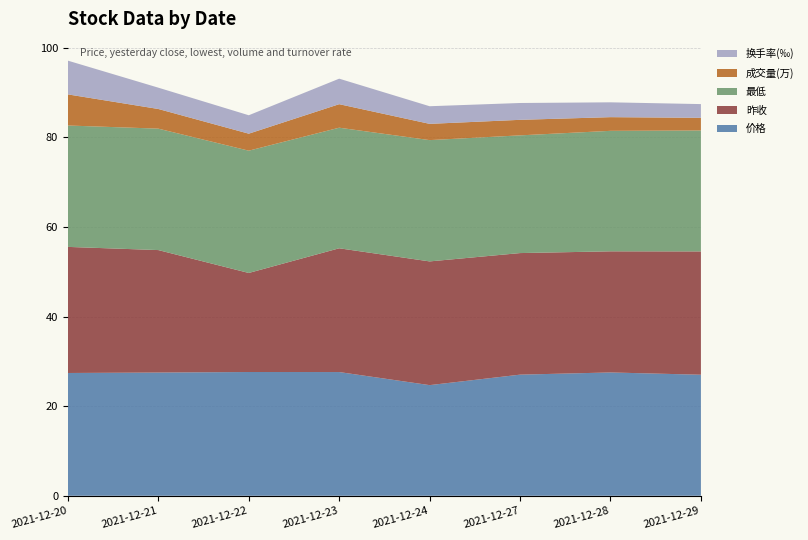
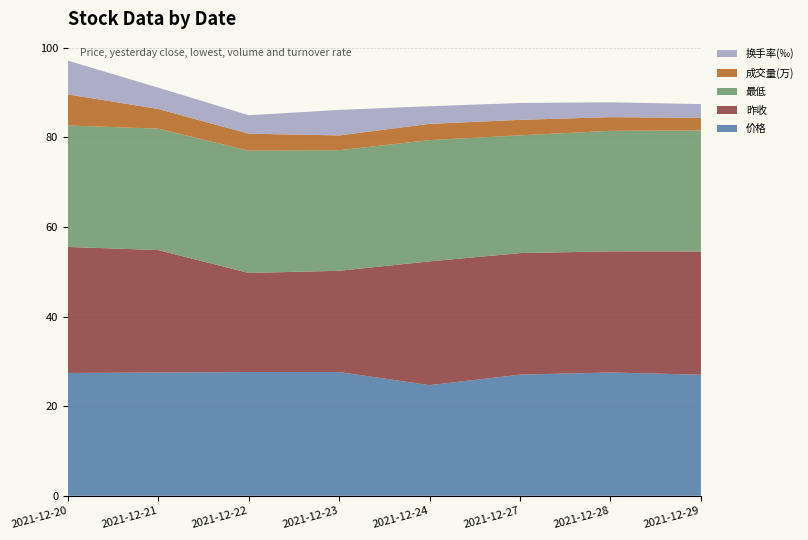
  {
    "价格": {
      "2021-12-20": 27,
      "2021-12-21": 28,
      "2021-12-22": 28,
      "2021-12-23": 28,
      "2021-12-24": 25,
      "2021-12-27": 27,
      "2021-12-28": 28,
      "2021-12-29": 27
    },
    "昨收": {
      "2021-12-20": 28,
      "2021-12-21": 27,
      "2021-12-22": 22,
-     "2021-12-23": 28,
+     "2021-12-23": 23,
      "2021-12-24": 28,
      "2021-12-27": 27,
      "2021-12-28": 27,
      "2021-12-29": 28
    },
    "最低": {
      "2021-12-20": 27,
      "2021-12-21": 27,
      "2021-12-22": 27,
      "2021-12-23": 27,
      "2021-12-24": 27,
      "2021-12-27": 26,
      "2021-12-28": 27,
      "2021-12-29": 27
    },
    "成交量(万)": {
      "2021-12-20": 7,
      "2021-12-21": 4,
      "2021-12-22": 4,
-     "2021-12-23": 5,
+     "2021-12-23": 3,
      "2021-12-24": 4,
      "2021-12-27": 3,
      "2021-12-28": 3,
      "2021-12-29": 3
    },
    "换手率(‰)": {
      "2021-12-20": 8,
      "2021-12-21": 5,
      "2021-12-22": 4,
      "2021-12-23": 6,
      "2021-12-24": 4,
      "2021-12-27": 4,
      "2021-12-28": 3,
      "2021-12-29": 3
    }
  }
